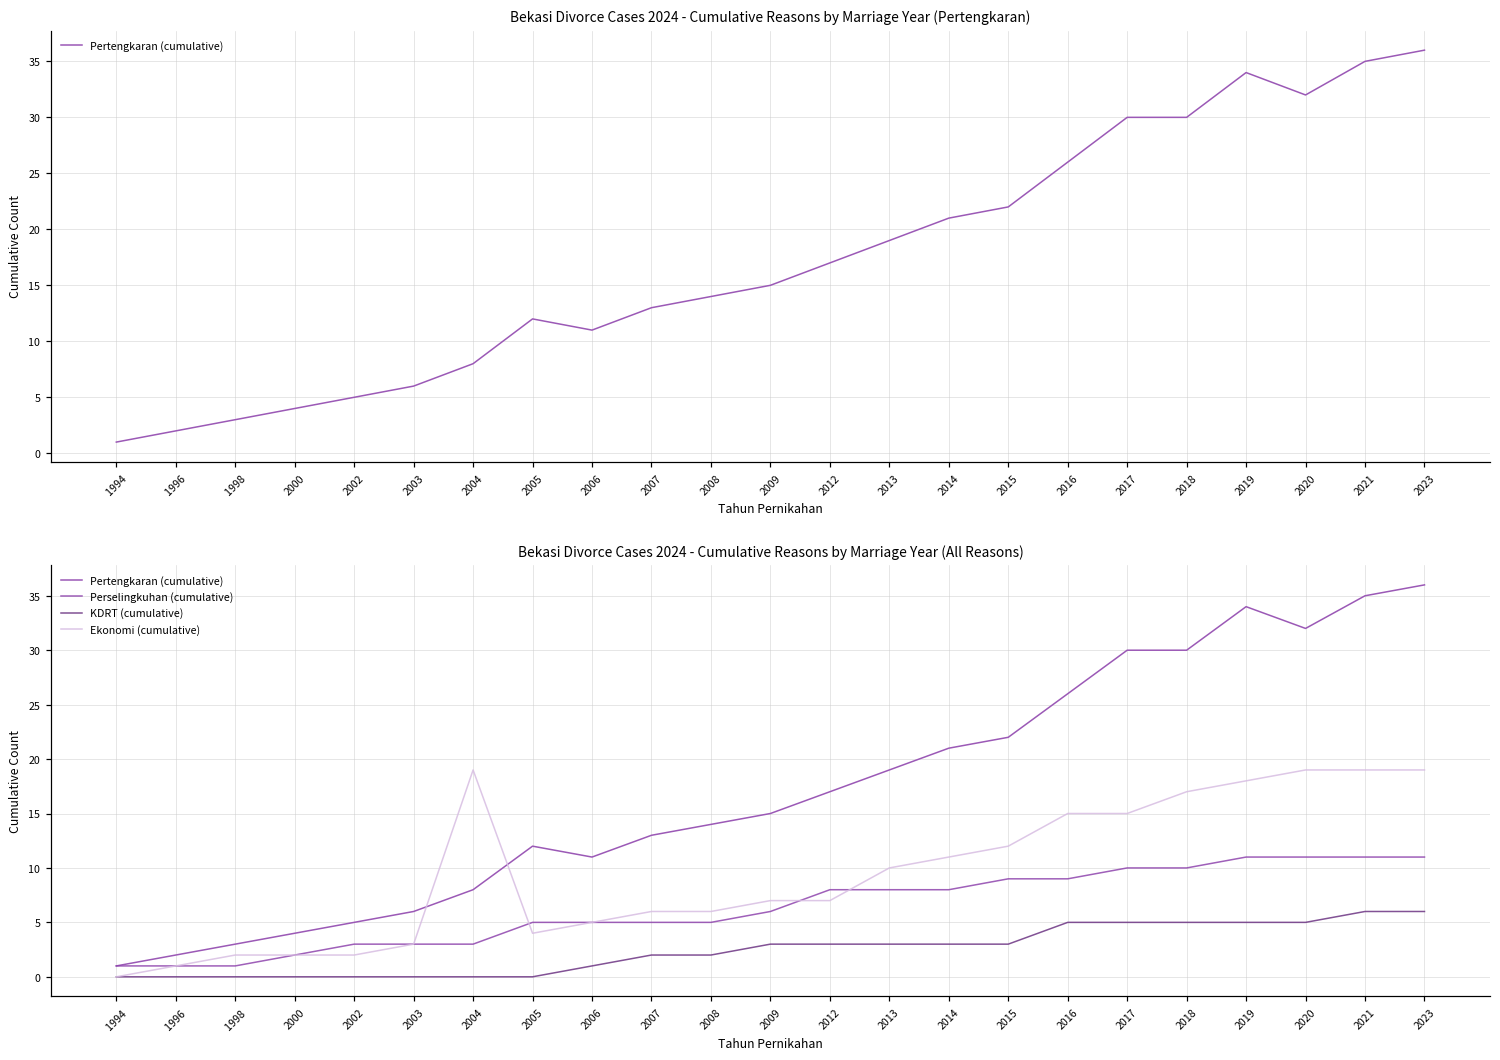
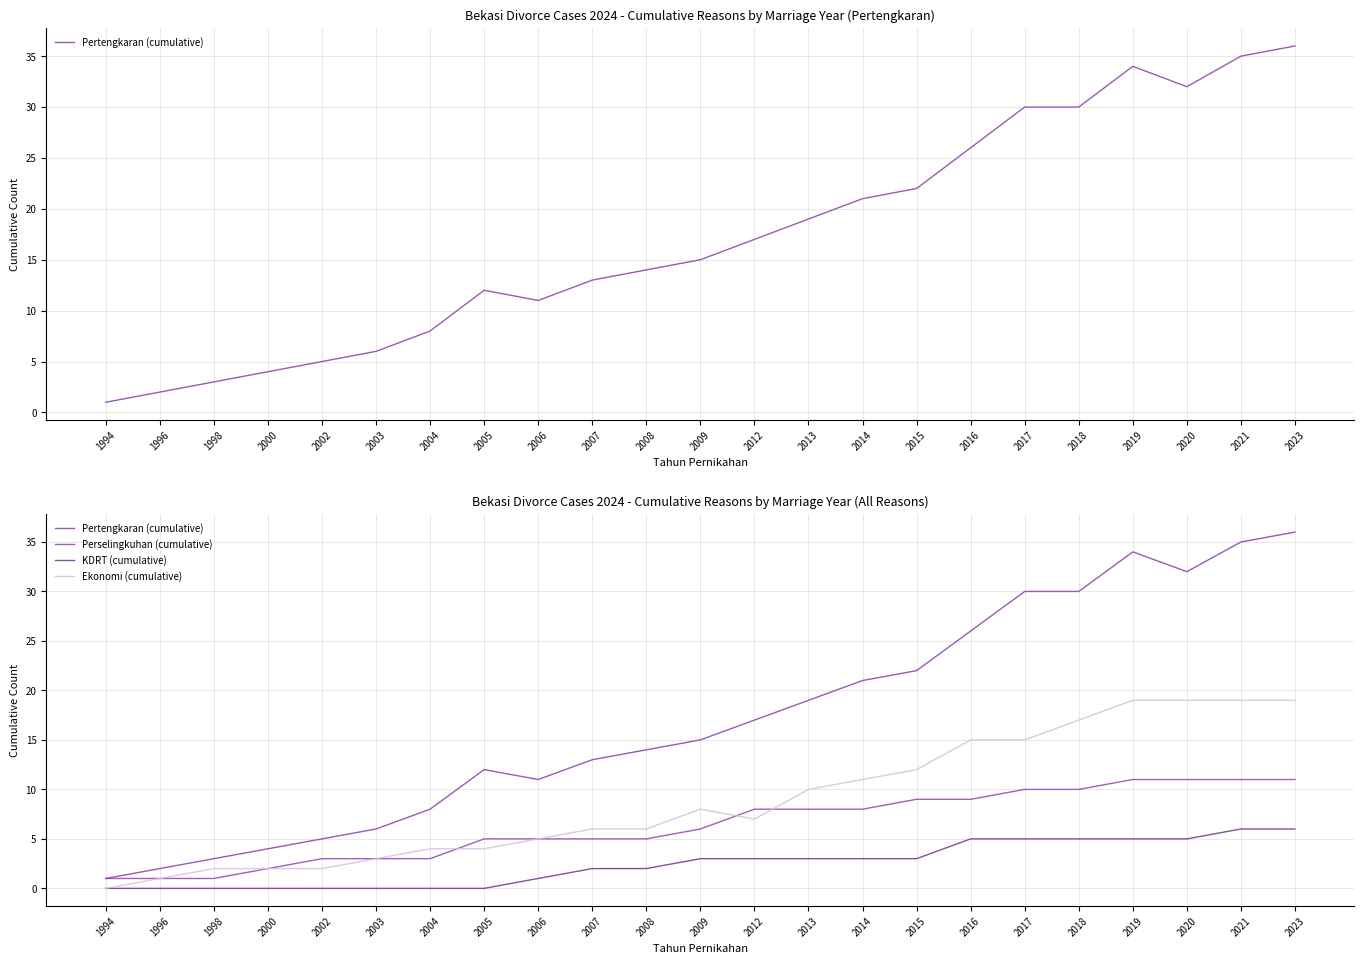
  {
    "Bekasi Divorce Cases 2024 - Cumulative Reasons by Marriage Year (Pertengkaran)": {
      "1994": 1.0,
      "1996": 2.0,
      "1998": 3.0,
      "2000": 4.0,
      "2002": 5.0,
      "2003": 6.0,
      "2004": 8.0,
      "2005": 12.0,
      "2006": 11.0,
      "2007": 13.0,
      "2008": 14.0,
      "2009": 15.0,
      "2012": 17.0,
      "2013": 19.0,
      "2014": 21.0,
      "2015": 22.0,
      "2016": 26.0,
      "2017": 30.0,
      "2018": 30.0,
      "2019": 34.0,
      "2020": 32.0,
      "2021": 35.0,
      "2023": 36.0
    },
    "Bekasi Divorce Cases 2024 - Cumulative Reasons by Marriage Year (All Reasons)": {
      "Ekonomi (cumulative)": {
        "1998": 2,
        "2002": 2,
-       "2004": 19,
+       "2004": 4,
        "2005": 4,
        "2007": 6,
        "2008": 6,
-       "2009": 7,
+       "2009": 8,
        "2012": 7,
        "2013": 10,
        "2014": 11,
        "2015": 12,
        "2016": 15,
        "2017": 15,
        "2018": 17,
-       "2019": 18,
+       "2019": 19,
        "2020": 19,
        "2021": 19,
        "2023": 19
      }
    }
  }
